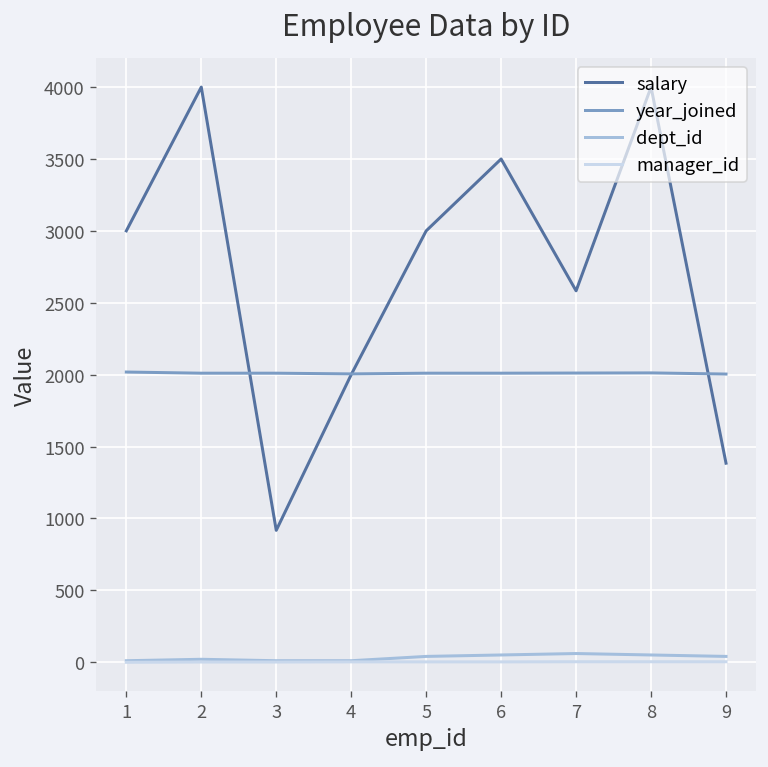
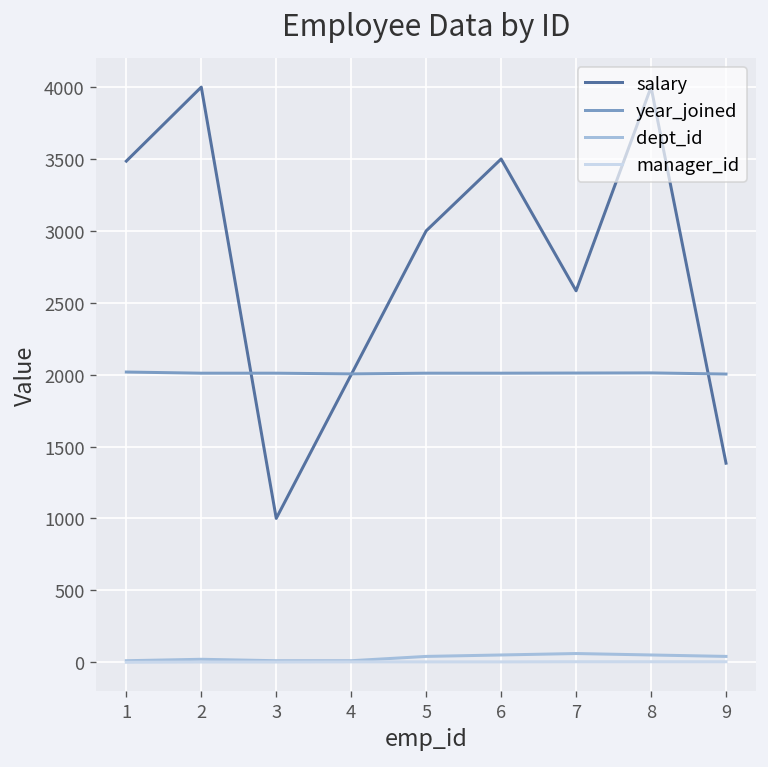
  {
    "salary": {
-     "1": 3000,
+     "1": 3490,
      "2": 4000,
-     "3": 920,
+     "3": 1000,
      "5": 3000,
      "6": 3500,
      "7": 2580,
      "9": 1380
    }
  }
